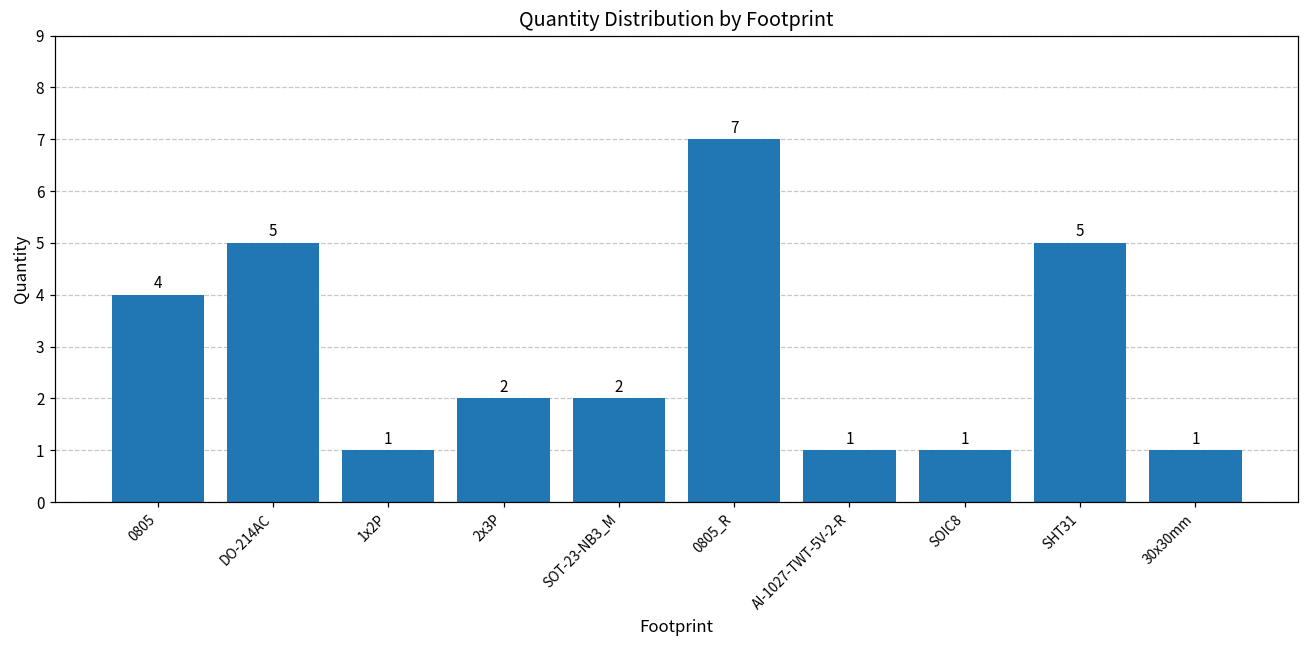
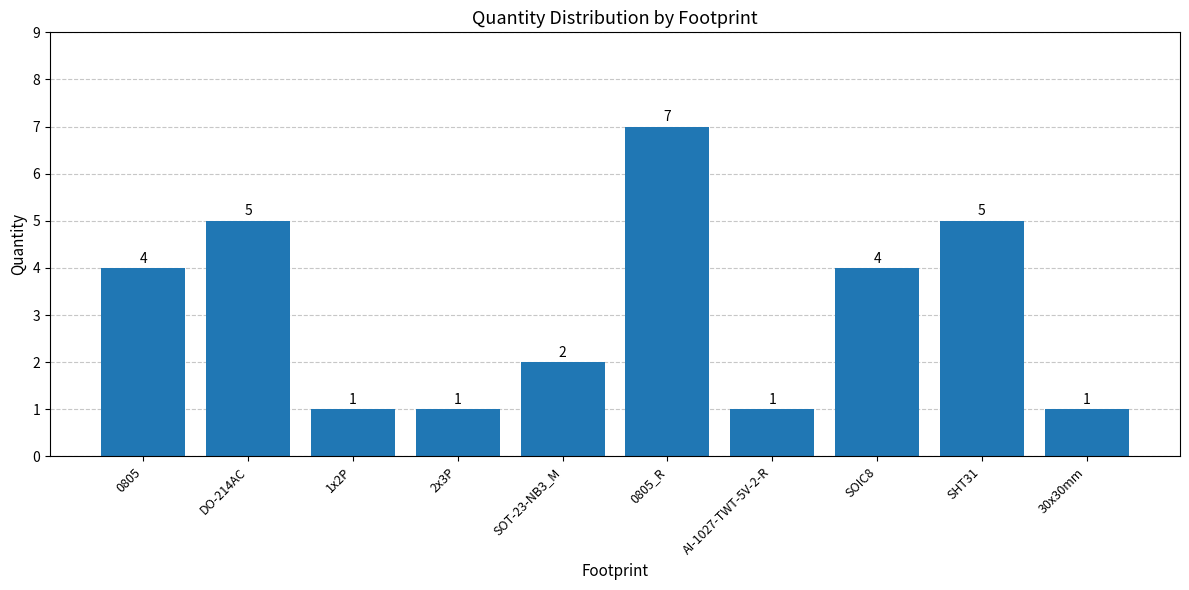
  {
    "0805": 4,
    "DO-214AC": 5,
    "1x2P": 1,
-   "2x3P": 2,
+   "2x3P": 1,
    "SOT-23-NB3_M": 2,
    "0805_R": 7,
    "AI-1027-TWT-5V-2-R": 1,
-   "SOIC8": 1,
+   "SOIC8": 4,
    "SHT31": 5,
    "30x30mm": 1
  }
